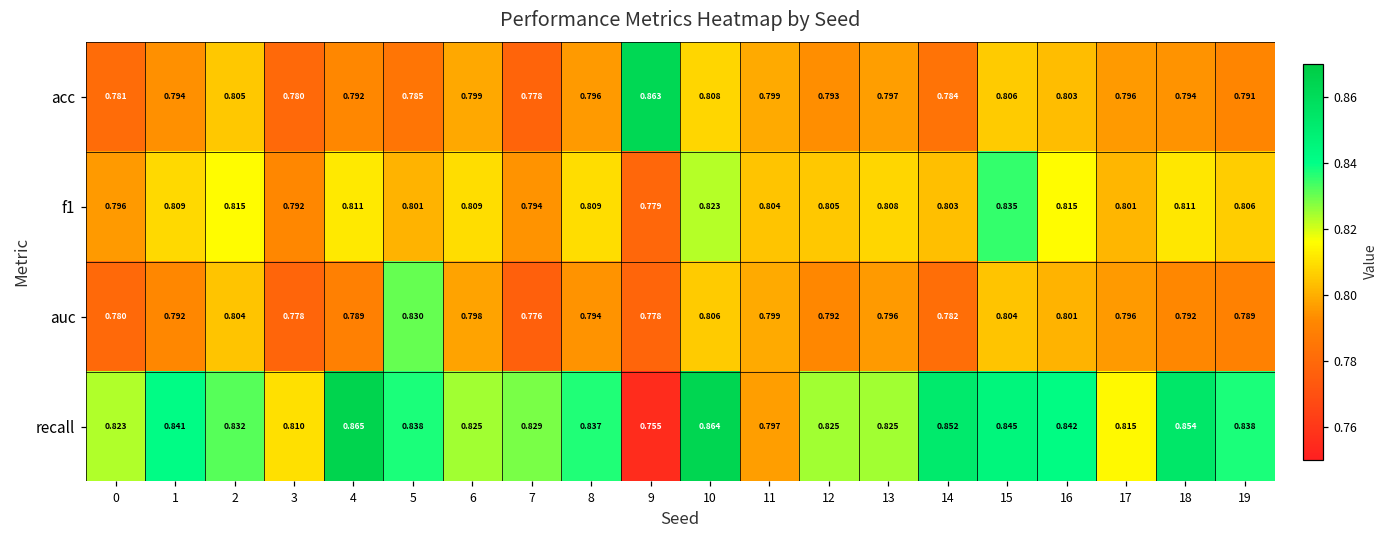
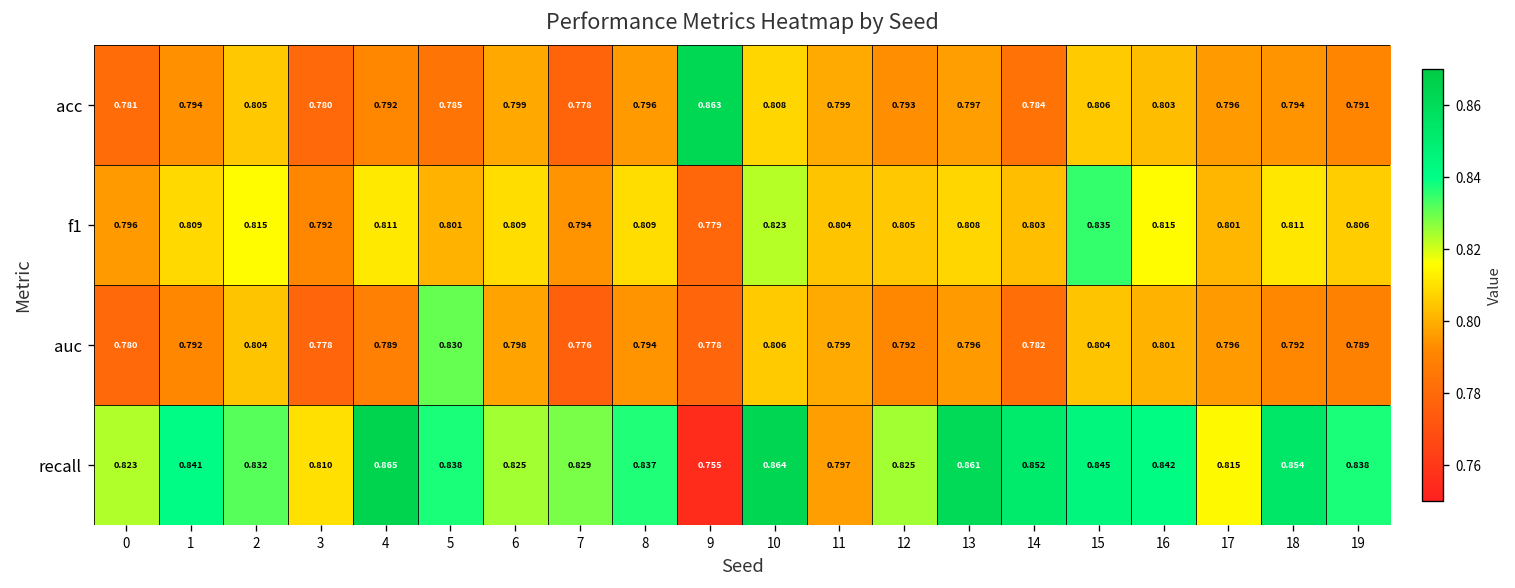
  {
    "acc": {
      "0": 0.781,
      "1": 0.794,
      "2": 0.805,
      "3": 0.780,
      "4": 0.792,
      "5": 0.785,
      "6": 0.799,
      "7": 0.778,
      "8": 0.796,
      "9": 0.863,
      "10": 0.808,
      "11": 0.799,
      "12": 0.793,
      "13": 0.797,
      "14": 0.784,
      "15": 0.806,
      "16": 0.803,
      "17": 0.796,
      "18": 0.794,
      "19": 0.791
    },
    "f1": {
      "0": 0.796,
      "1": 0.809,
      "2": 0.815,
      "3": 0.792,
      "4": 0.811,
      "5": 0.801,
      "6": 0.809,
      "7": 0.794,
      "8": 0.809,
      "9": 0.779,
      "10": 0.823,
      "11": 0.804,
      "12": 0.805,
      "13": 0.808,
      "14": 0.803,
      "15": 0.835,
      "16": 0.815,
      "17": 0.801,
      "18": 0.811,
      "19": 0.806
    },
    "auc": {
      "0": 0.780,
      "1": 0.792,
      "2": 0.804,
      "3": 0.778,
      "4": 0.789,
      "5": 0.830,
      "6": 0.798,
      "7": 0.776,
      "8": 0.794,
      "9": 0.778,
      "10": 0.806,
      "11": 0.799,
      "12": 0.792,
      "13": 0.796,
      "14": 0.782,
      "15": 0.804,
      "16": 0.801,
      "17": 0.796,
      "18": 0.792,
      "19": 0.789
    },
    "recall": {
      "0": 0.823,
      "1": 0.841,
      "2": 0.832,
      "3": 0.810,
      "4": 0.865,
      "5": 0.838,
      "6": 0.825,
      "7": 0.829,
      "8": 0.837,
      "9": 0.755,
      "10": 0.864,
      "11": 0.797,
      "12": 0.825,
-     "13": 0.825,
+     "13": 0.861,
      "14": 0.852,
      "15": 0.845,
      "16": 0.842,
      "17": 0.815,
      "18": 0.854,
      "19": 0.838
    }
  }
